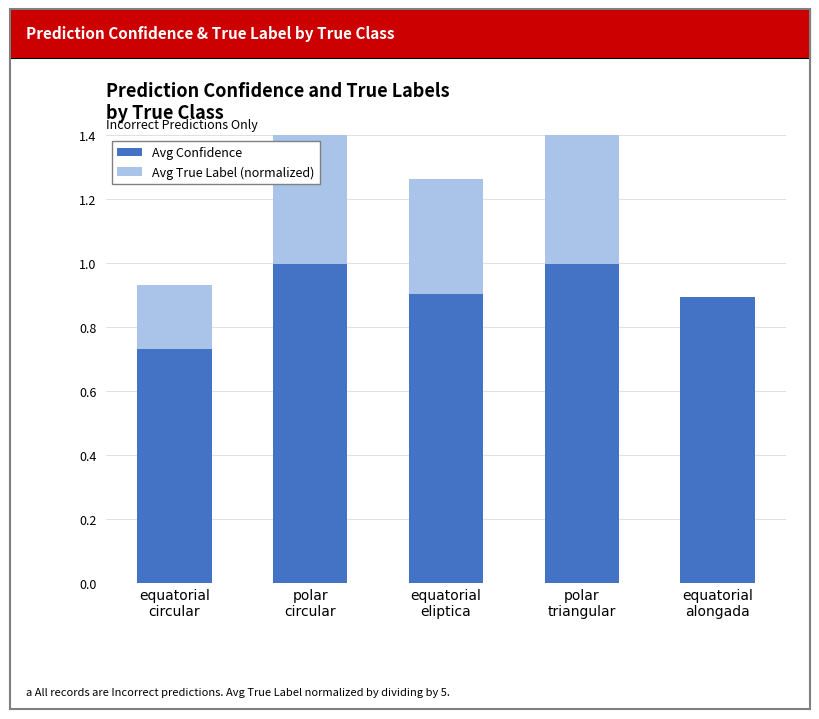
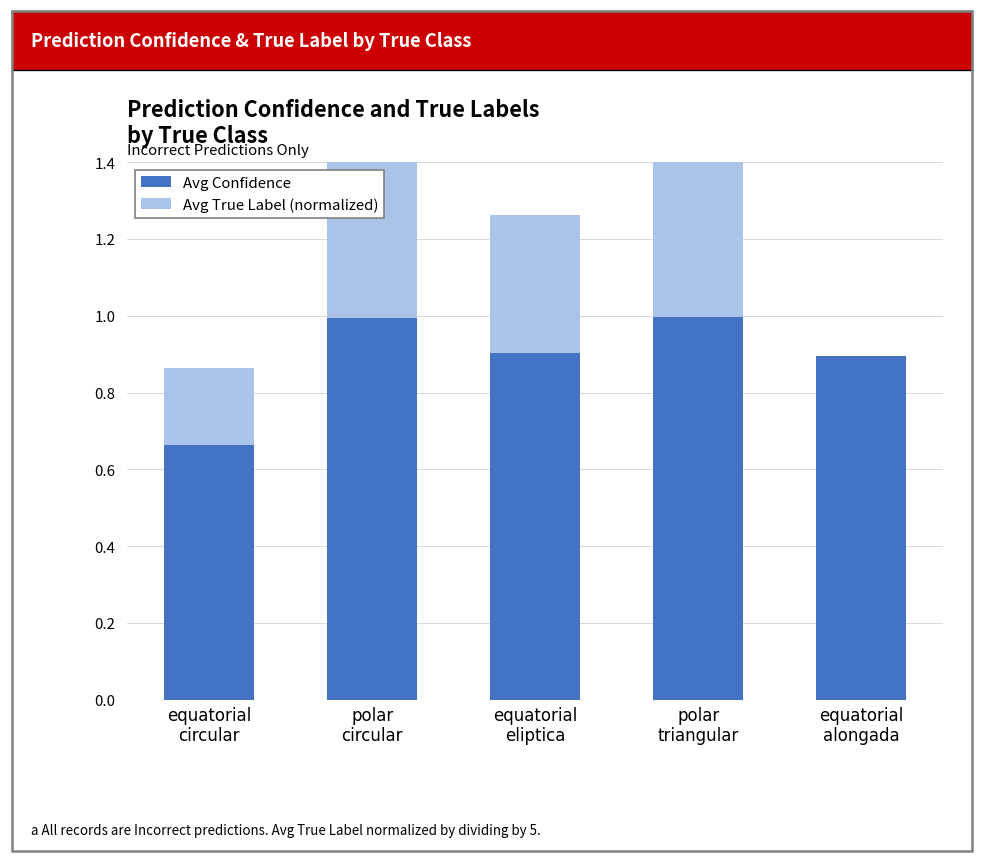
  {
    "Avg Confidence": {
-     "equatorial circular": 0.73,
+     "equatorial circular": 0.66,
      "polar circular": 1.00,
      "equatorial eliptica": 0.90,
      "polar triangular": 1.00,
      "equatorial alongada": 0.90
    },
    "Avg True Label (normalized)": {
      "equatorial circular": 0.20,
      "equatorial eliptica": 0.36,
      "equatorial alongada": 0.00
    }
  }
